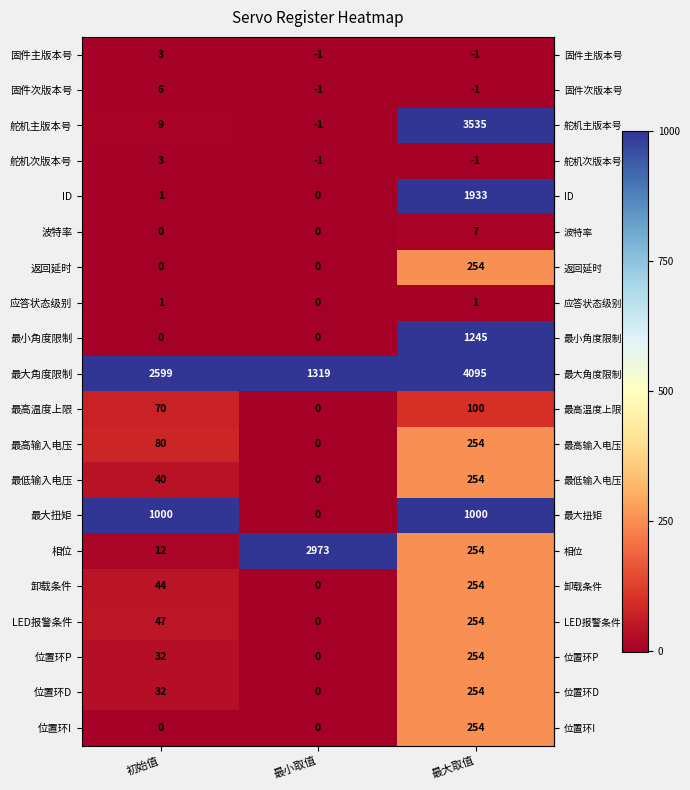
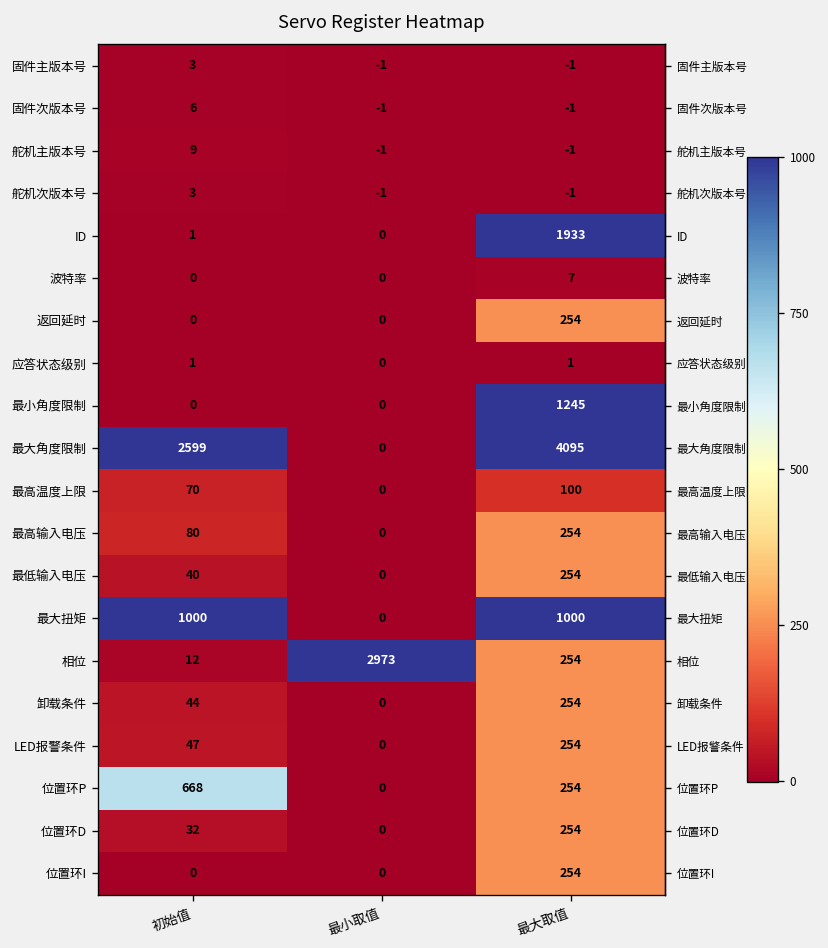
  {
    "固件主版本号": {
      "初始值": 3,
      "最小取值": -1,
      "最大取值": -1
    },
    "固件次版本号": {
      "初始值": 6,
      "最小取值": -1,
      "最大取值": -1
    },
    "舵机主版本号": {
      "初始值": 9,
      "最小取值": -1,
-     "最大取值": 3535
+     "最大取值": -1
    },
    "舵机次版本号": {
      "初始值": 3,
      "最小取值": -1,
      "最大取值": -1
    },
    "ID": {
      "初始值": 1,
      "最小取值": 0,
      "最大取值": 1933
    },
    "波特率": {
      "初始值": 0,
      "最小取值": 0,
      "最大取值": 7
    },
    "返回延时": {
      "初始值": 0,
      "最小取值": 0,
      "最大取值": 254
    },
    "应答状态级别": {
      "初始值": 1,
      "最小取值": 0,
      "最大取值": 1
    },
    "最小角度限制": {
      "初始值": 0,
      "最小取值": 0,
      "最大取值": 1245
    },
    "最大角度限制": {
      "初始值": 2599,
-     "最小取值": 1319,
+     "最小取值": 0,
      "最大取值": 4095
    },
    "最高温度上限": {
      "初始值": 70,
      "最小取值": 0,
      "最大取值": 100
    },
    "最高输入电压": {
      "初始值": 80,
      "最小取值": 0,
      "最大取值": 254
    },
    "最低输入电压": {
      "初始值": 40,
      "最小取值": 0,
      "最大取值": 254
    },
    "最大扭矩": {
      "初始值": 1000,
      "最小取值": 0,
      "最大取值": 1000
    },
    "相位": {
      "初始值": 12,
      "最小取值": 2973,
      "最大取值": 254
    },
    "卸载条件": {
      "初始值": 44,
      "最小取值": 0,
      "最大取值": 254
    },
    "LED报警条件": {
      "初始值": 47,
      "最小取值": 0,
      "最大取值": 254
    },
    "位置环P": {
-     "初始值": 32,
+     "初始值": 668,
      "最小取值": 0,
      "最大取值": 254
    },
    "位置环D": {
      "初始值": 32,
      "最小取值": 0,
      "最大取值": 254
    },
    "位置环I": {
      "初始值": 0,
      "最小取值": 0,
      "最大取值": 254
    }
  }
